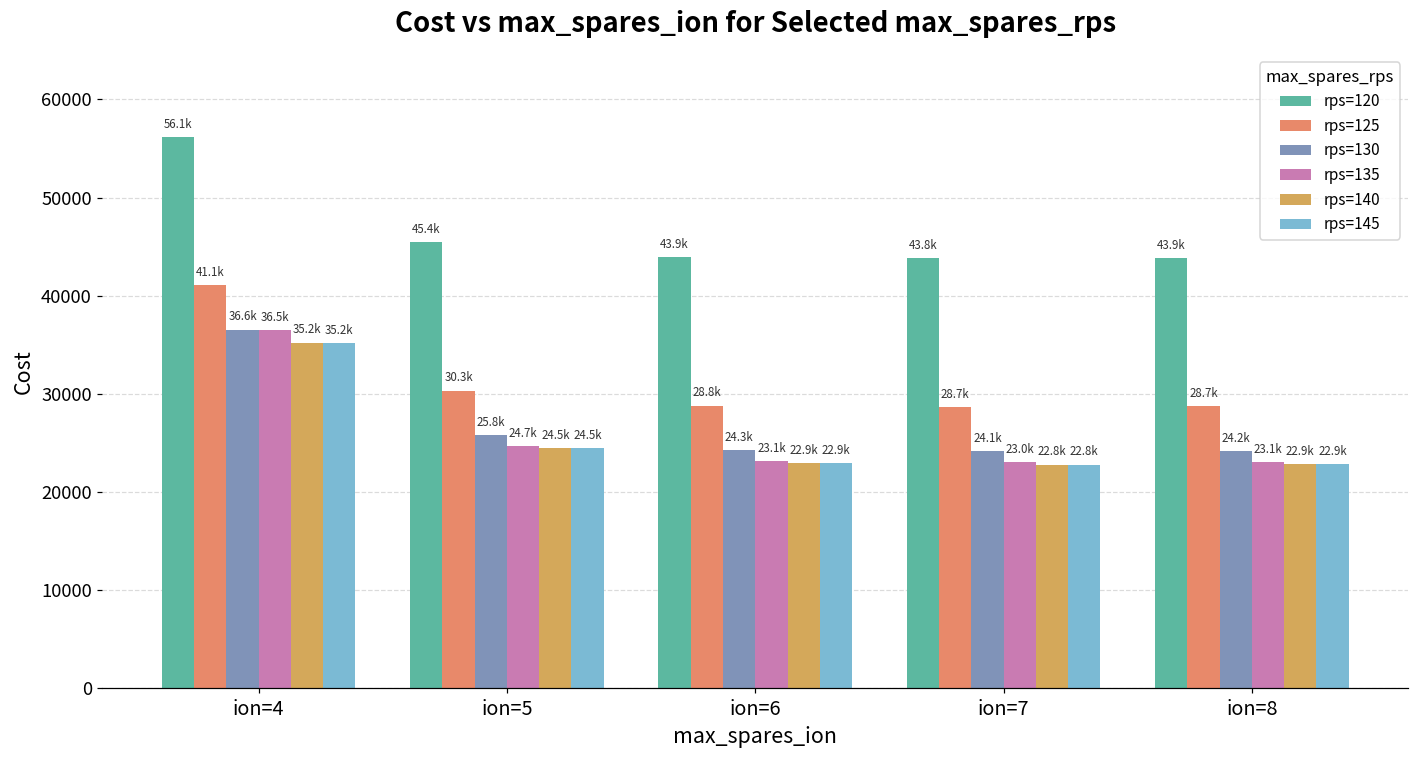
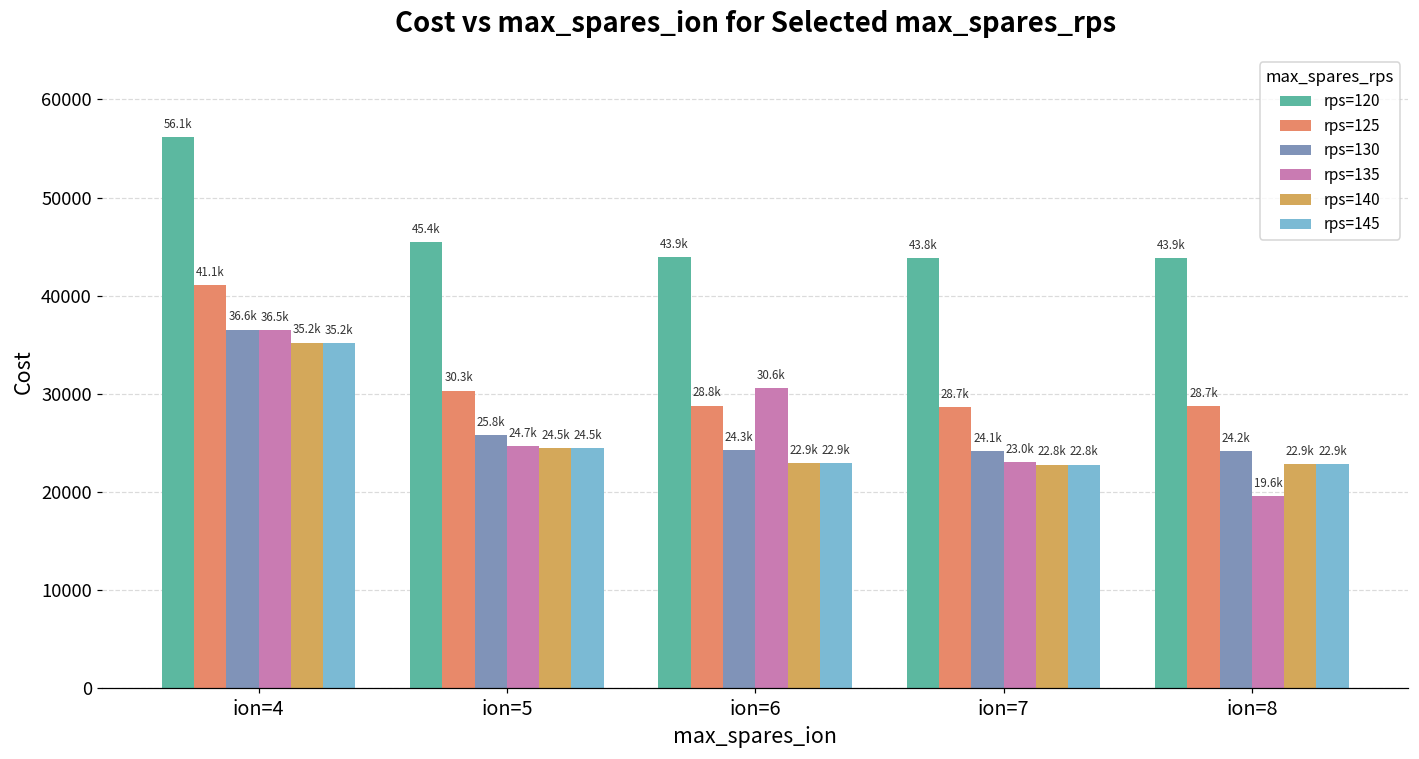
  {
    "rps=135": {
      "ion=4": "36.5k",
      "ion=5": "24.7k",
-     "ion=6": "23.1k",
+     "ion=6": "30.6k",
      "ion=7": "23.0k",
-     "ion=8": "23.1k"
+     "ion=8": "19.6k"
    }
  }
